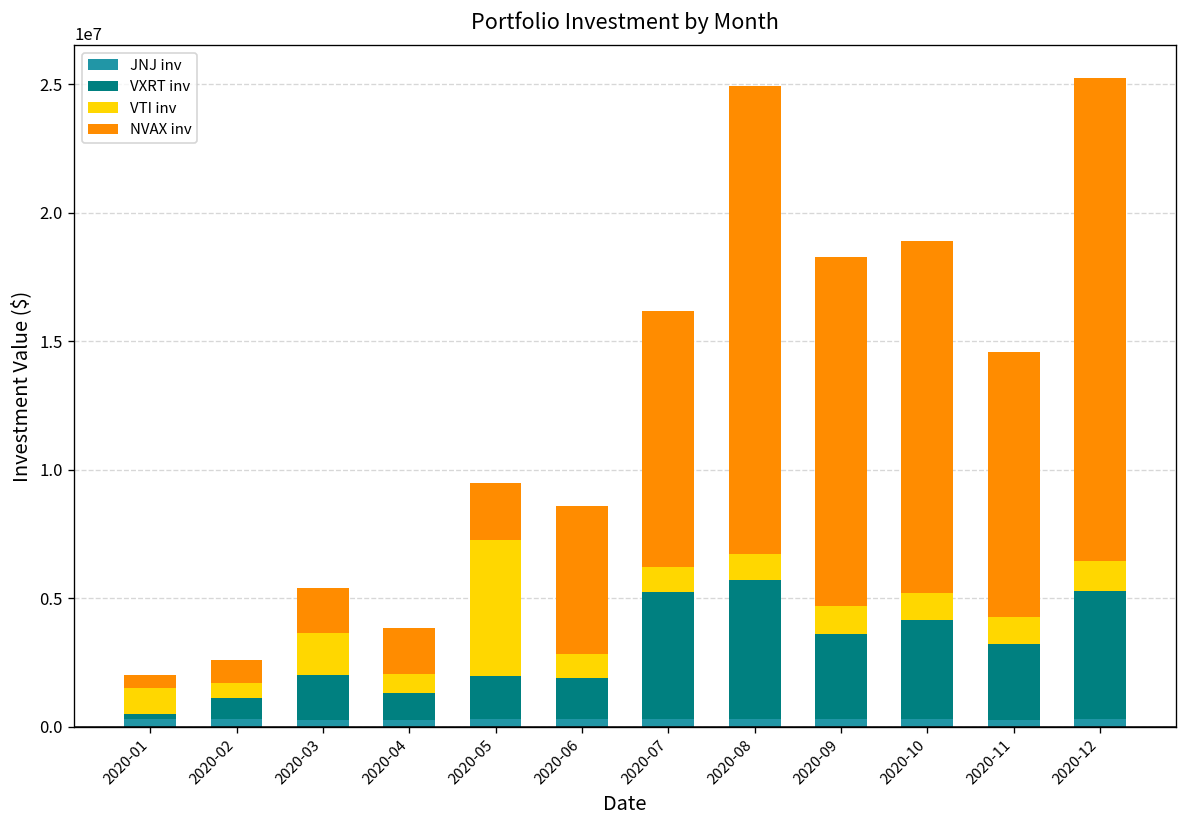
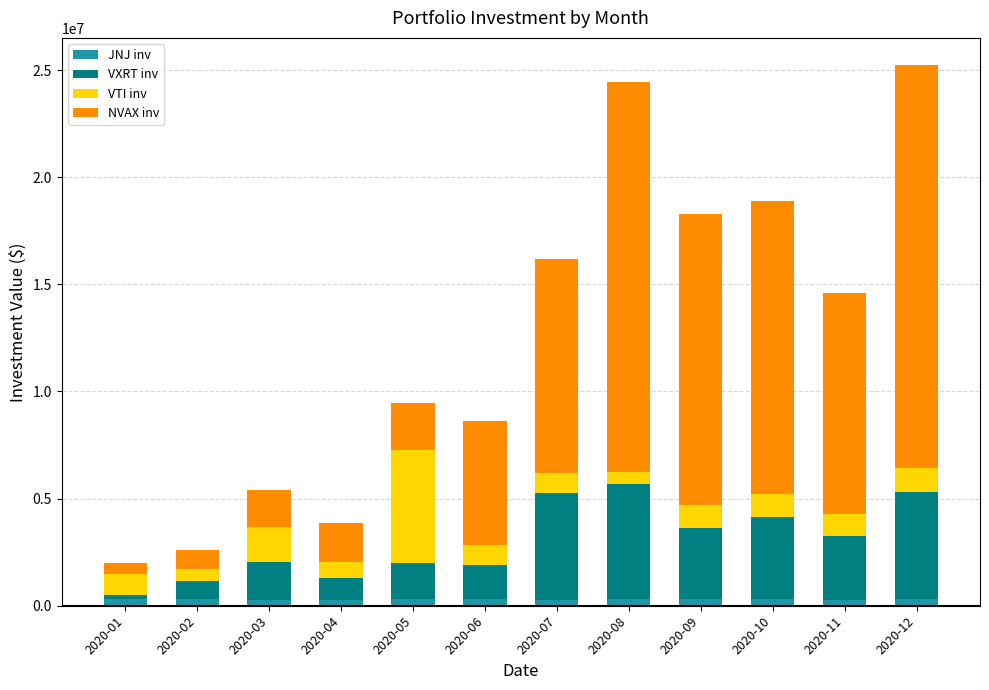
  {
    "VTI inv": {
      "2020-01": 1000000,
      "2020-02": 600000,
      "2020-03": 1600000,
      "2020-04": 800000,
      "2020-05": 5300000,
      "2020-06": 900000,
      "2020-07": 1000000,
-     "2020-08": 1000000,
+     "2020-08": 500000,
      "2020-09": 1100000,
      "2020-10": 1000000,
      "2020-11": 1000000,
      "2020-12": 1100000
    },
    "NVAX inv": {
      "2020-01": 500000,
      "2020-02": 900000,
      "2020-03": 1700000,
      "2020-04": 1800000,
      "2020-05": 2200000,
      "2020-06": 5800000,
      "2020-07": 10000000,
      "2020-08": 18200000,
      "2020-09": 13600000,
      "2020-10": 13700000,
      "2020-11": 10300000,
      "2020-12": 18800000
    }
  }
